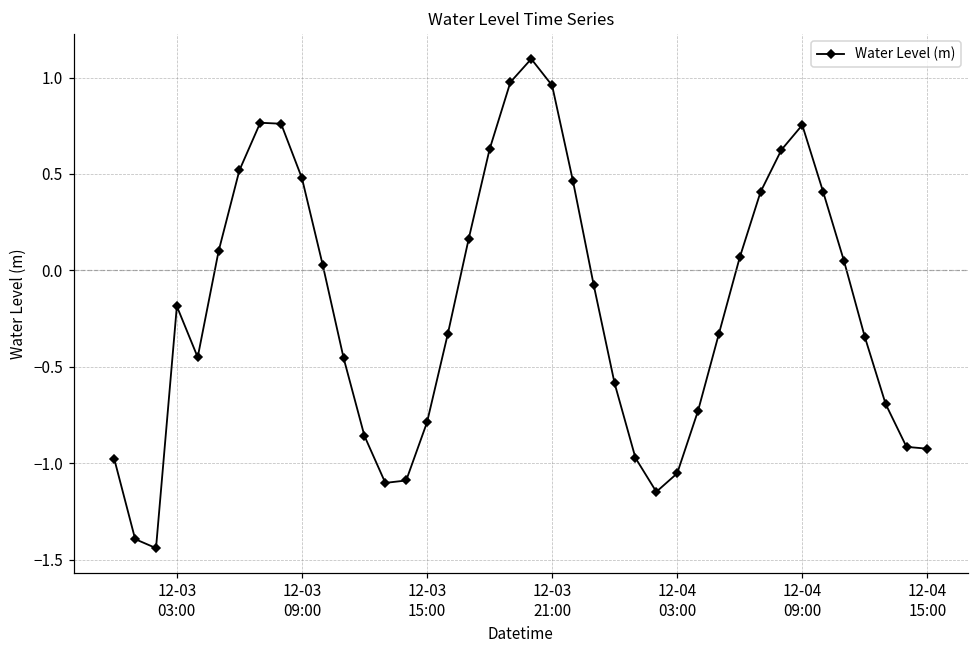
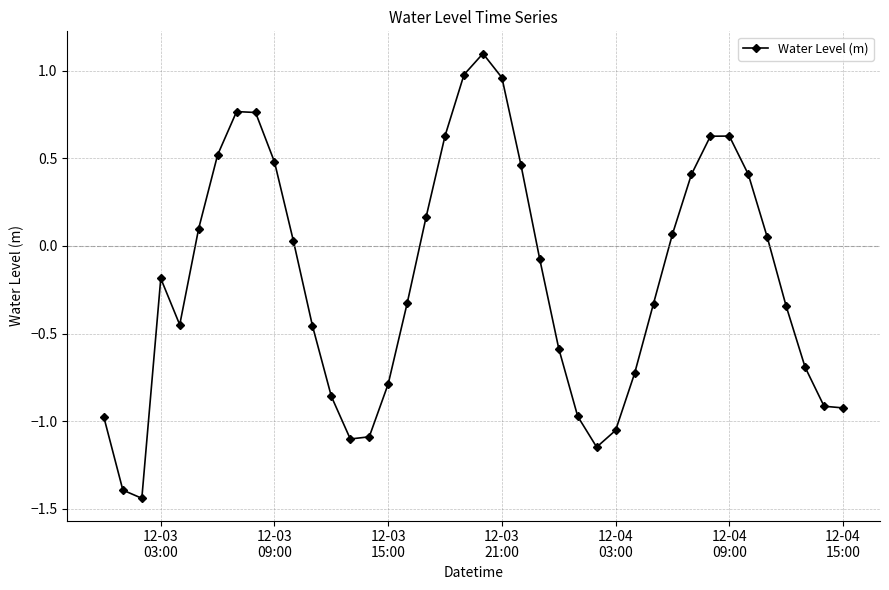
  {
    "12-03 03:00": -0.19,
    "12-03 09:00": 0.48,
    "12-03 15:00": -0.79,
    "12-03 21:00": 0.96,
    "12-04 03:00": -1.05,
-   "12-04 09:00": 0.75,
+   "12-04 09:00": 0.63,
    "12-04 15:00": -0.92
  }
